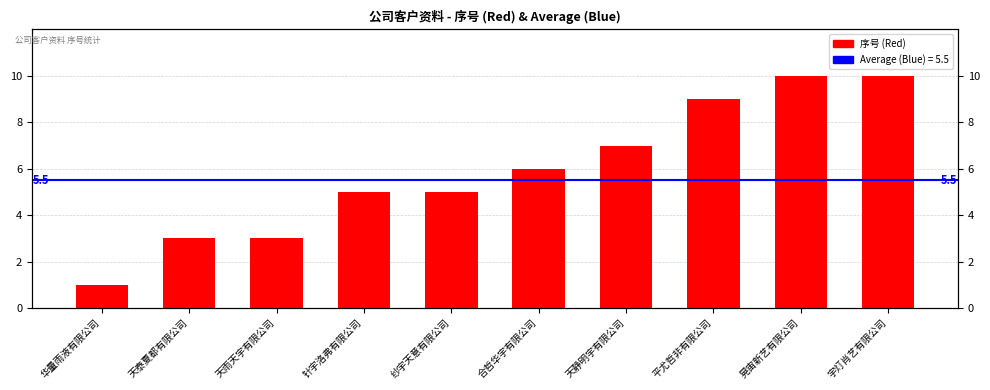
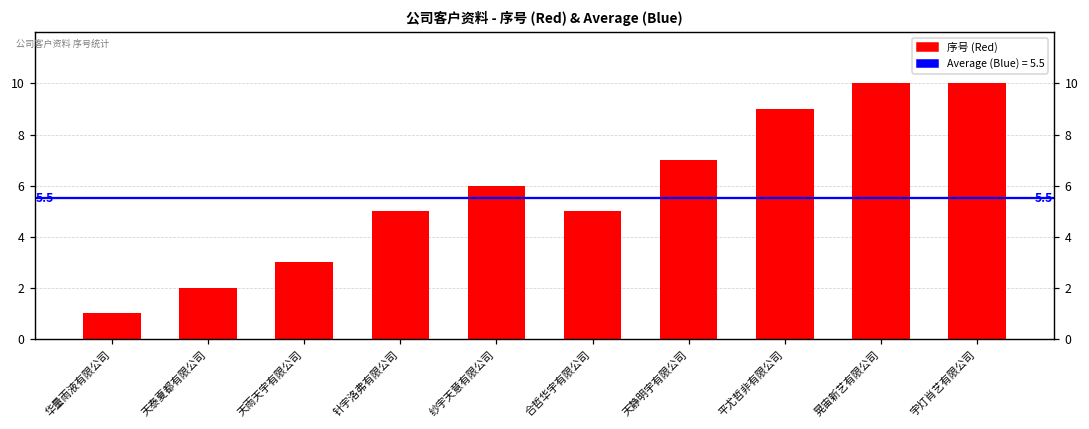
  {
    "华量雨液有限公司": 1,
-   "天泰夏都有限公司": 3,
+   "天泰夏都有限公司": 2,
    "天雨天宇有限公司": 3,
    "针宇洛弗有限公司": 5,
-   "纱宇天意有限公司": 5,
-   "合哲华宇有限公司": 6,
+   "纱宇天意有限公司": 6,
+   "合哲华宇有限公司": 5,
    "天静明宇有限公司": 7,
    "平尤哲非有限公司": 9,
    "晃宙新艺有限公司": 10,
    "宇灯肖艺有限公司": 10
  }
